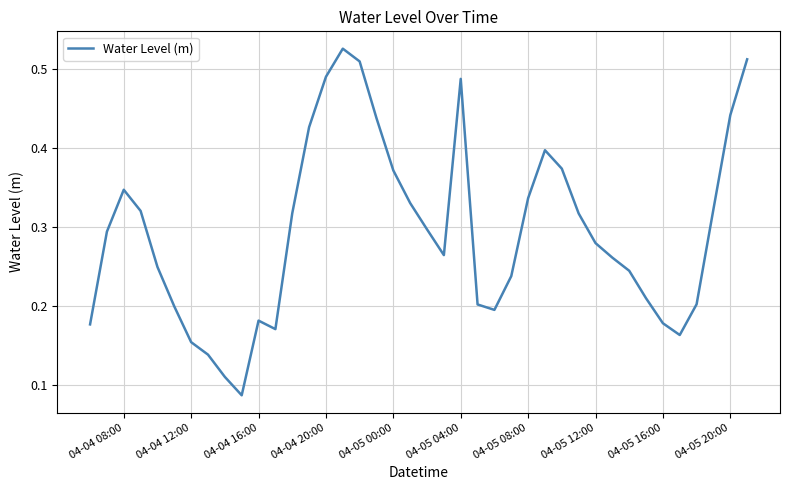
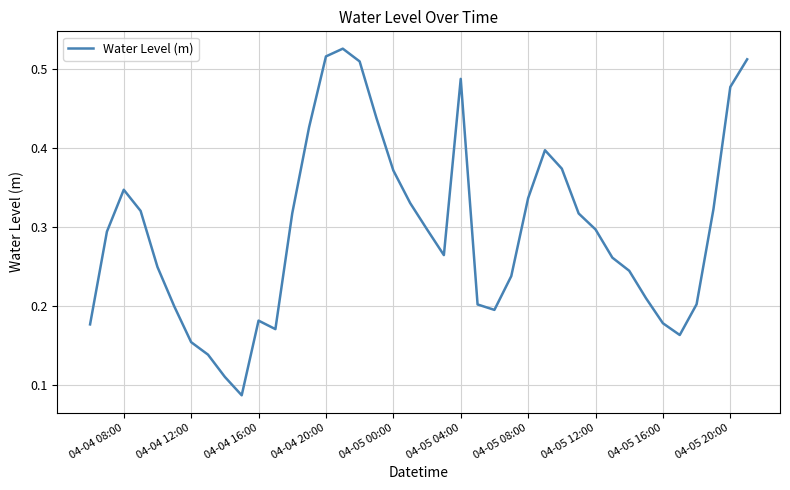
  {
    "04-04 08:00": 0.35,
    "04-04 12:00": 0.15,
    "04-04 16:00": 0.18,
-   "04-04 20:00": 0.49,
+   "04-04 20:00": 0.52,
    "04-05 00:00": 0.37,
    "04-05 04:00": 0.49,
    "04-05 08:00": 0.34,
-   "04-05 12:00": 0.28,
+   "04-05 12:00": 0.30,
    "04-05 16:00": 0.18,
-   "04-05 20:00": 0.44
+   "04-05 20:00": 0.48
  }
